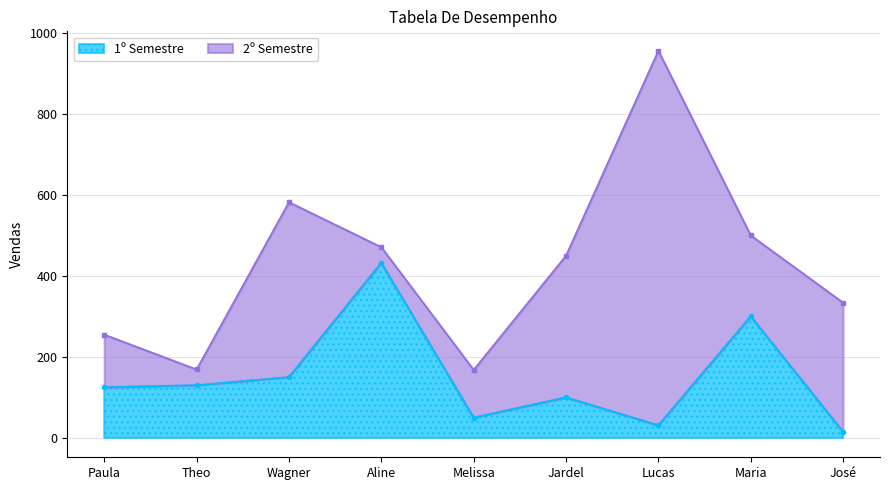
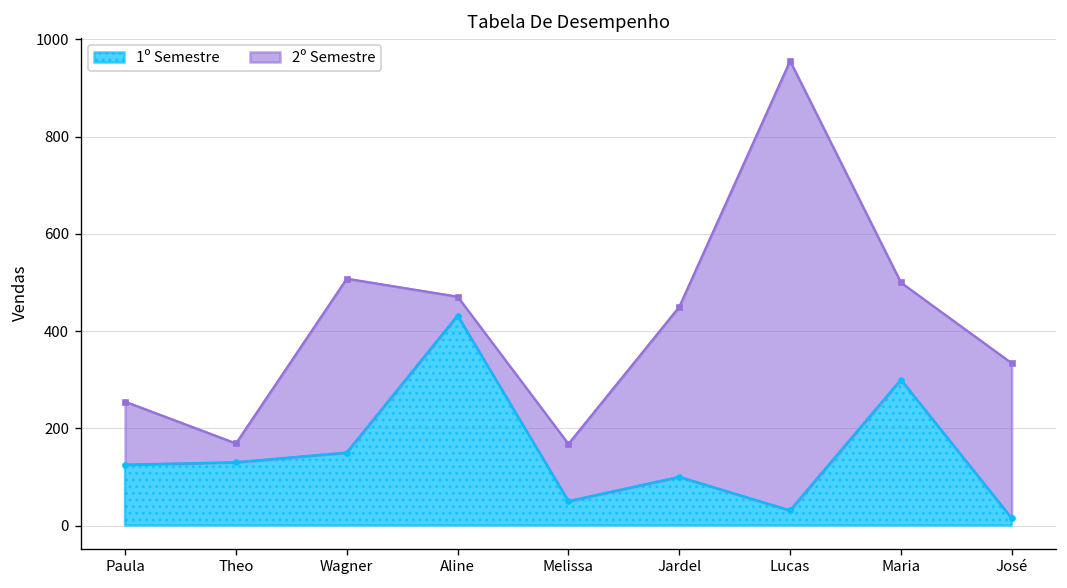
  {
    "1º Semestre": {
      "Paula": 130,
      "Theo": 130,
      "Wagner": 150,
      "Aline": 430,
      "Melissa": 50,
      "Jardel": 100,
      "Lucas": 30,
      "Maria": 300,
      "José": 20
    },
    "2º Semestre": {
      "Paula": 130,
      "Theo": 40,
-     "Wagner": 430,
+     "Wagner": 360,
      "Aline": 40,
      "Melissa": 120,
      "Jardel": 350,
      "Lucas": 930,
      "Maria": 200,
      "José": 320
    }
  }
